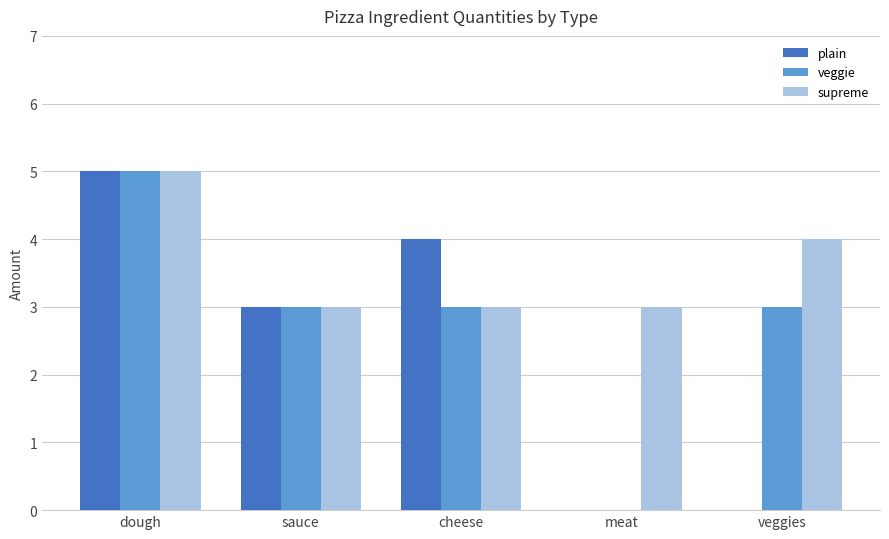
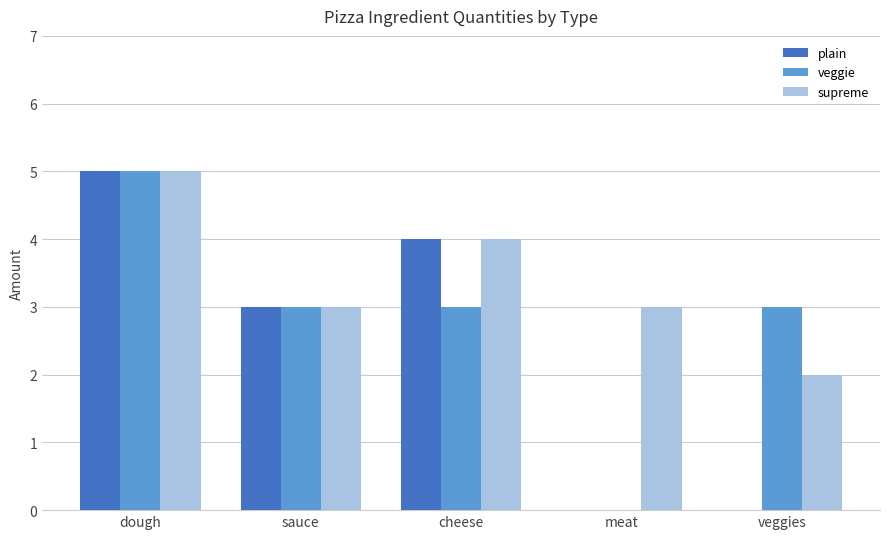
  {
    "supreme": {
      "dough": 5,
      "sauce": 3,
-     "cheese": 3,
+     "cheese": 4,
      "meat": 3,
-     "veggies": 4
+     "veggies": 2
    }
  }
